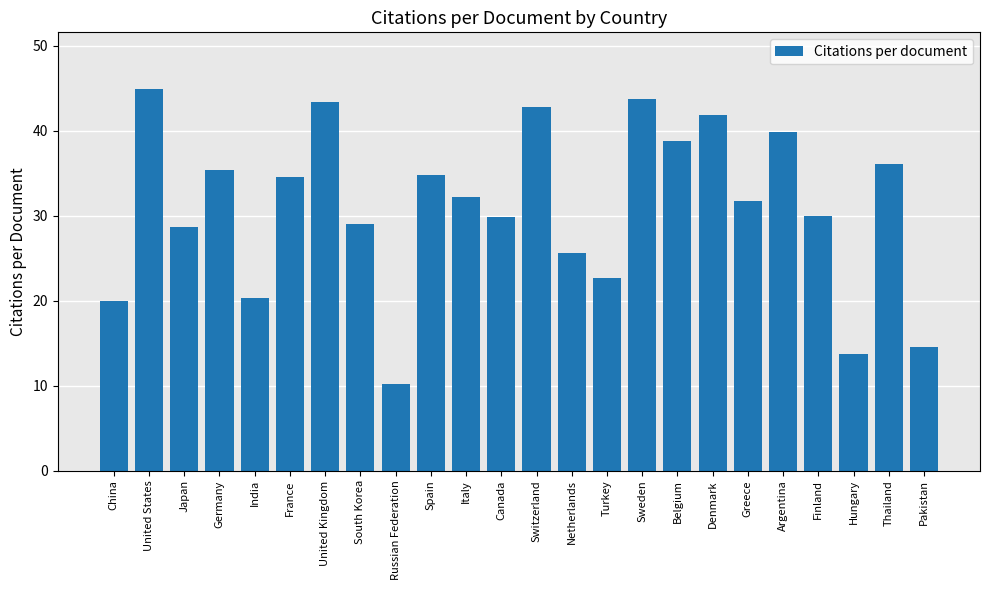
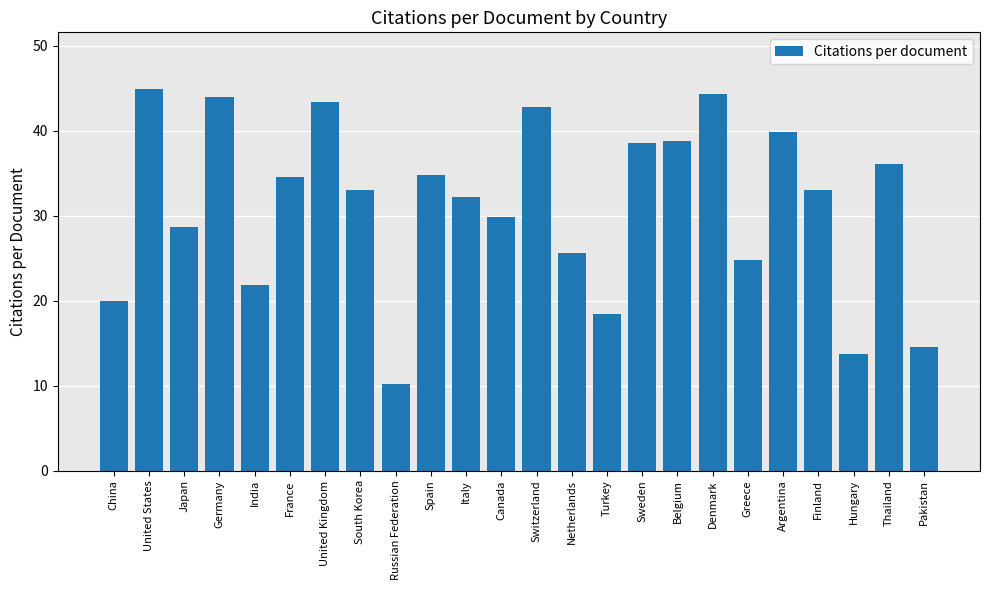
  {
    "China": 20,
    "United States": 45,
    "Japan": 29,
-   "Germany": 35,
-   "India": 20,
+   "Germany": 44,
+   "India": 22,
    "France": 35,
    "United Kingdom": 43,
-   "South Korea": 29,
+   "South Korea": 33,
    "Russian Federation": 10,
    "Spain": 35,
    "Italy": 32,
    "Canada": 30,
    "Switzerland": 43,
    "Netherlands": 26,
-   "Turkey": 23,
-   "Sweden": 44,
+   "Turkey": 18,
+   "Sweden": 39,
    "Belgium": 39,
-   "Denmark": 42,
-   "Greece": 32,
+   "Denmark": 44,
+   "Greece": 25,
    "Argentina": 40,
-   "Finland": 30,
+   "Finland": 33,
    "Hungary": 14,
    "Thailand": 36,
    "Pakistan": 15
  }
